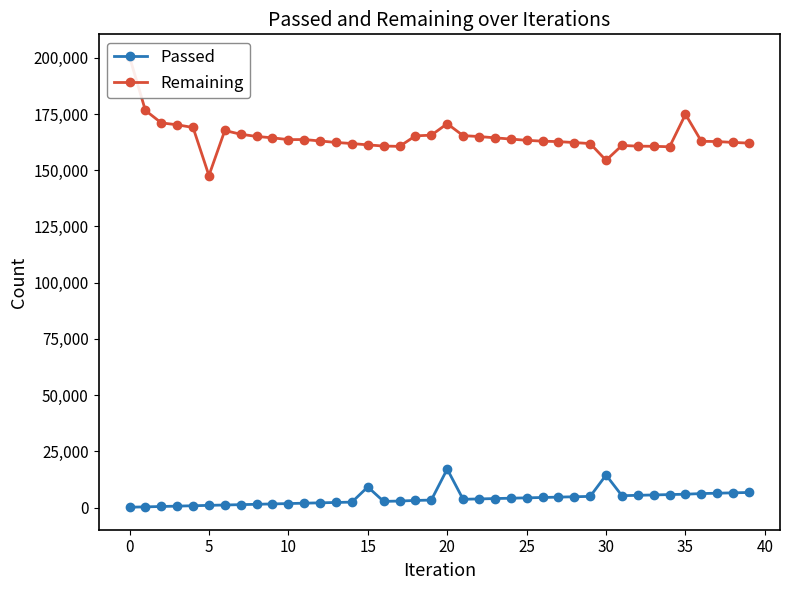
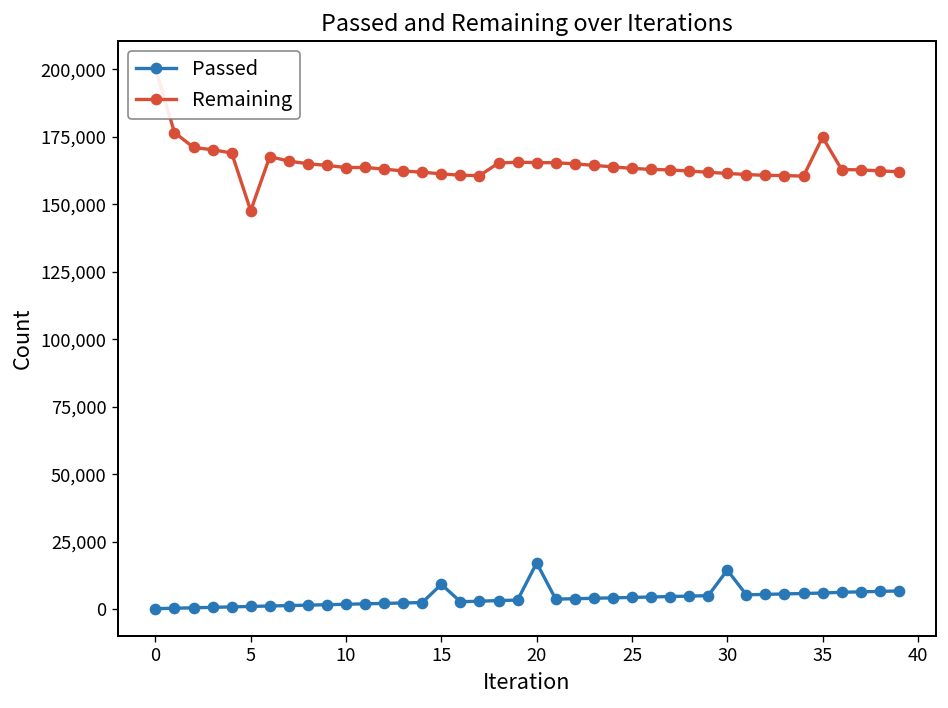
  {
    "Passed": {
      "0": "0",
      "5": "1,000",
      "10": "2,000",
      "15": "9,000",
      "20": "17,000",
      "25": "4,000",
      "30": "14,000",
      "35": "6,000"
    },
    "Remaining": {
      "5": "148,000",
      "10": "164,000",
      "15": "161,000",
-     "20": "171,000",
+     "20": "165,000",
      "25": "163,000",
-     "30": "154,000",
+     "30": "161,000",
      "35": "175,000"
    }
  }
